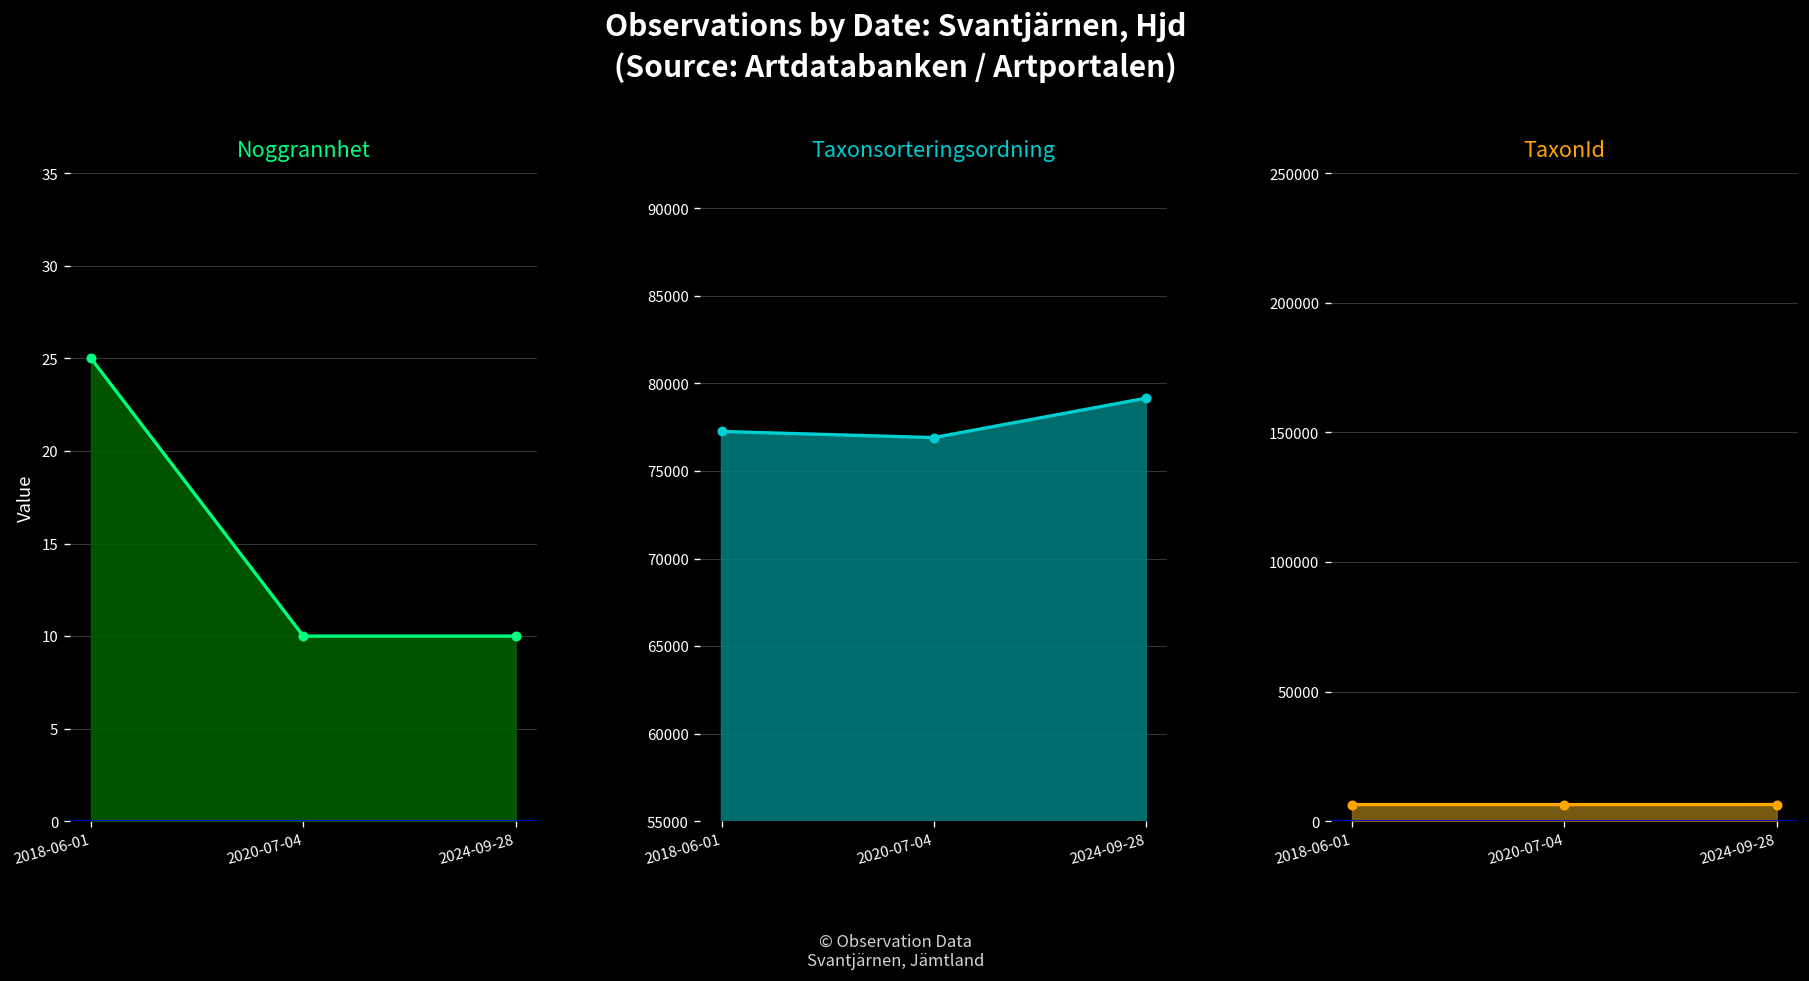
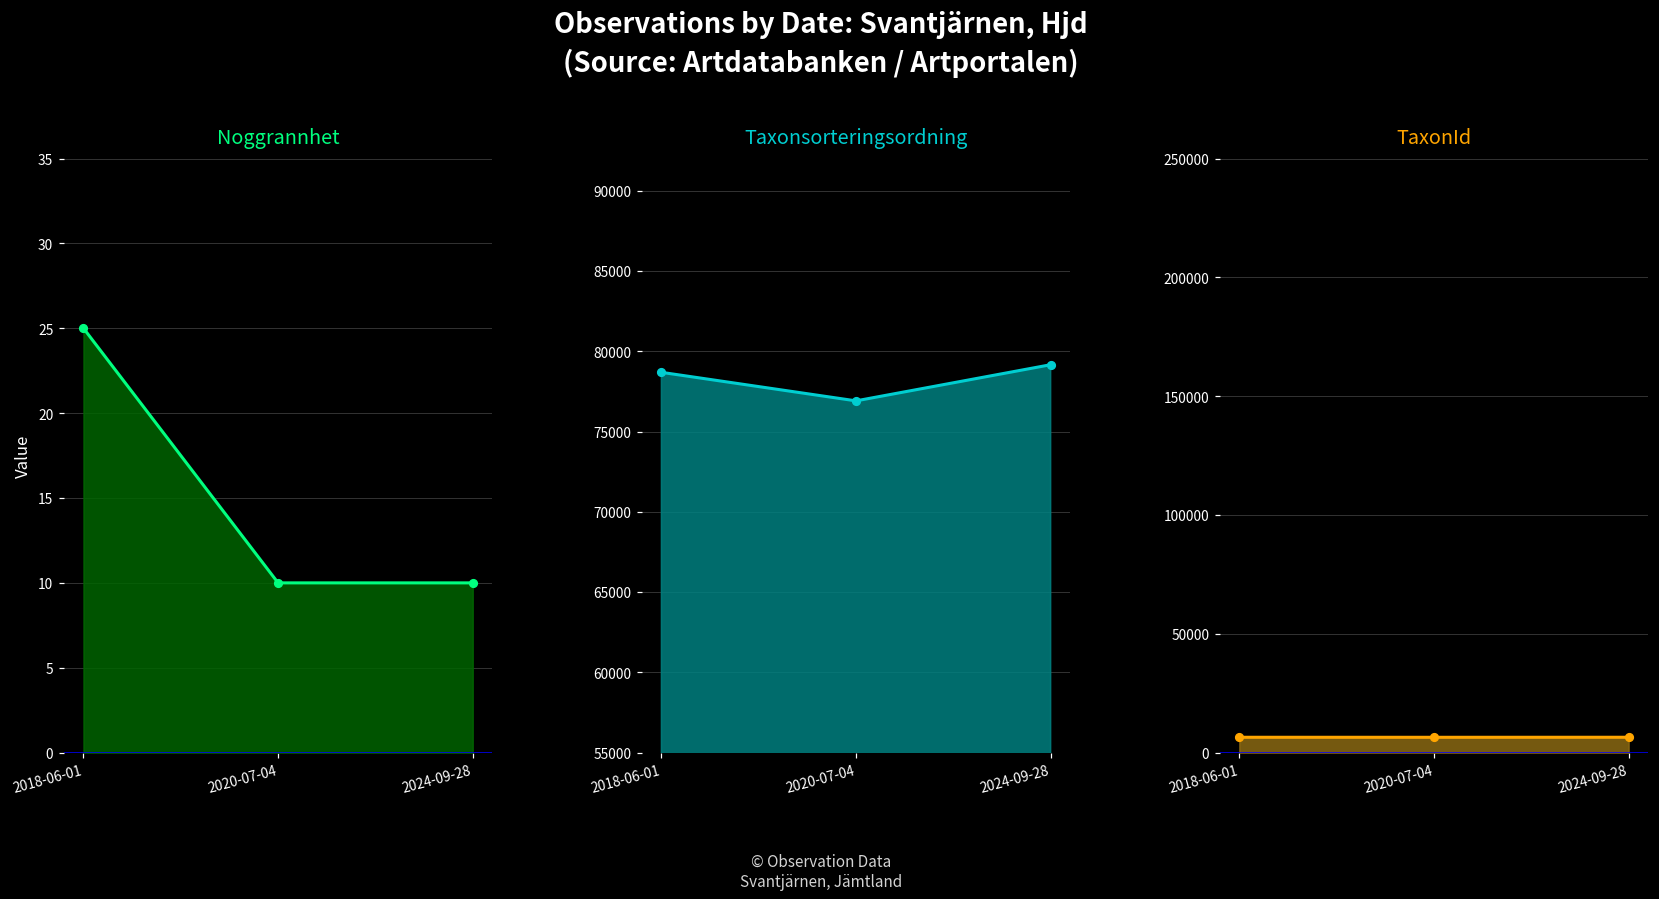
  {
    "Noggrannhet": {
      "2018-06-01": 25.0,
      "2020-07-04": 10.0,
      "2024-09-28": 10.0
    },
    "Taxonsorteringsordning": {
-     "2018-06-01": 77300,
+     "2018-06-01": 78700,
      "2020-07-04": 76900,
      "2024-09-28": 79200
    },
    "TaxonId": {
      "2018-06-01": 6000,
      "2020-07-04": 6000,
      "2024-09-28": 6000
    }
  }
